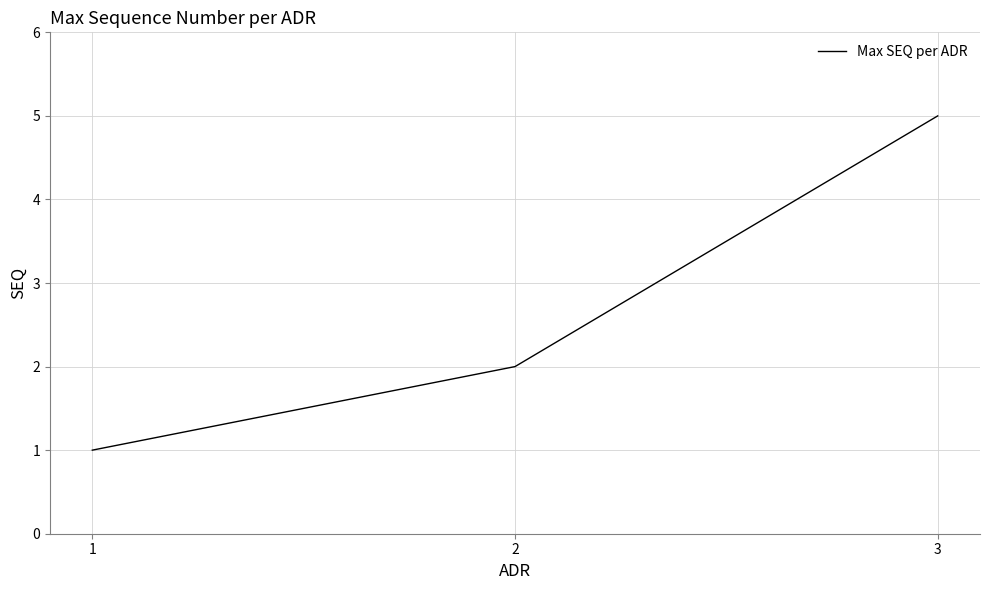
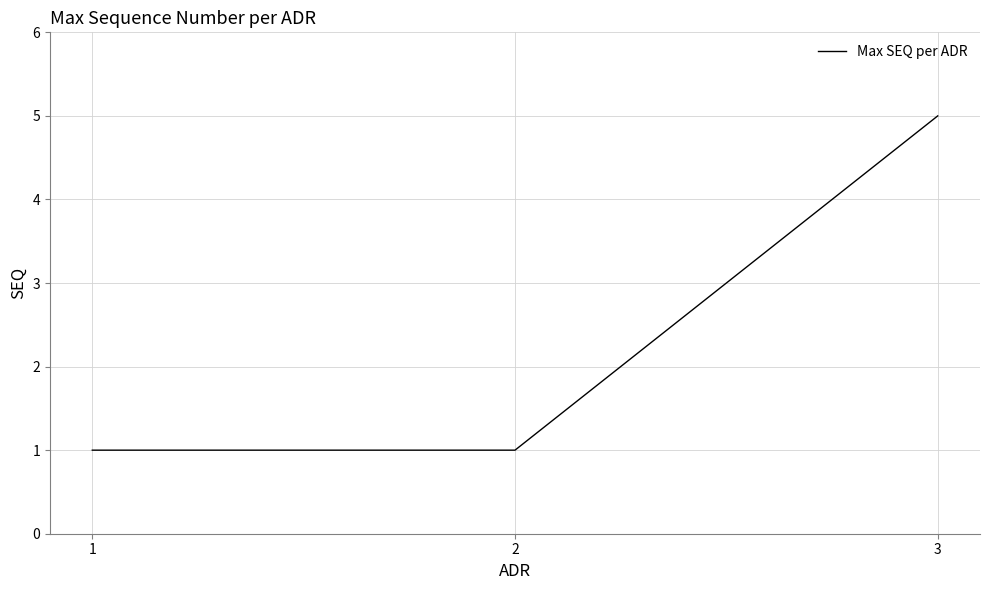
  {
    "1": 1,
-   "2": 2,
+   "2": 1,
    "3": 5
  }
